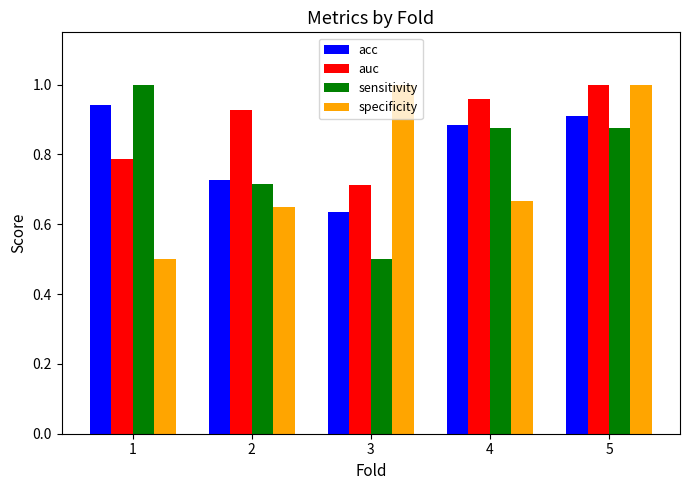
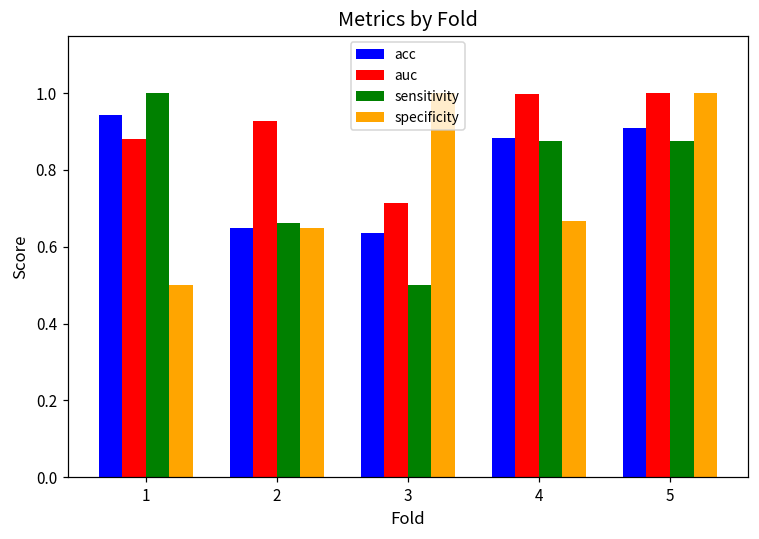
  {
    "acc": {
      "1": 0.94,
-     "2": 0.73,
+     "2": 0.65,
      "3": 0.64,
      "4": 0.88,
      "5": 0.91
    },
    "auc": {
-     "1": 0.79,
+     "1": 0.88,
      "2": 0.93,
      "3": 0.71,
-     "4": 0.96,
+     "4": 1.00,
      "5": 1.00
    },
    "sensitivity": {
      "1": 1.00,
-     "2": 0.71,
+     "2": 0.66,
      "3": 0.50,
      "4": 0.88,
      "5": 0.88
    },
    "specificity": {
      "1": 0.50,
      "2": 0.65,
      "4": 0.67,
      "5": 1.00
    }
  }
